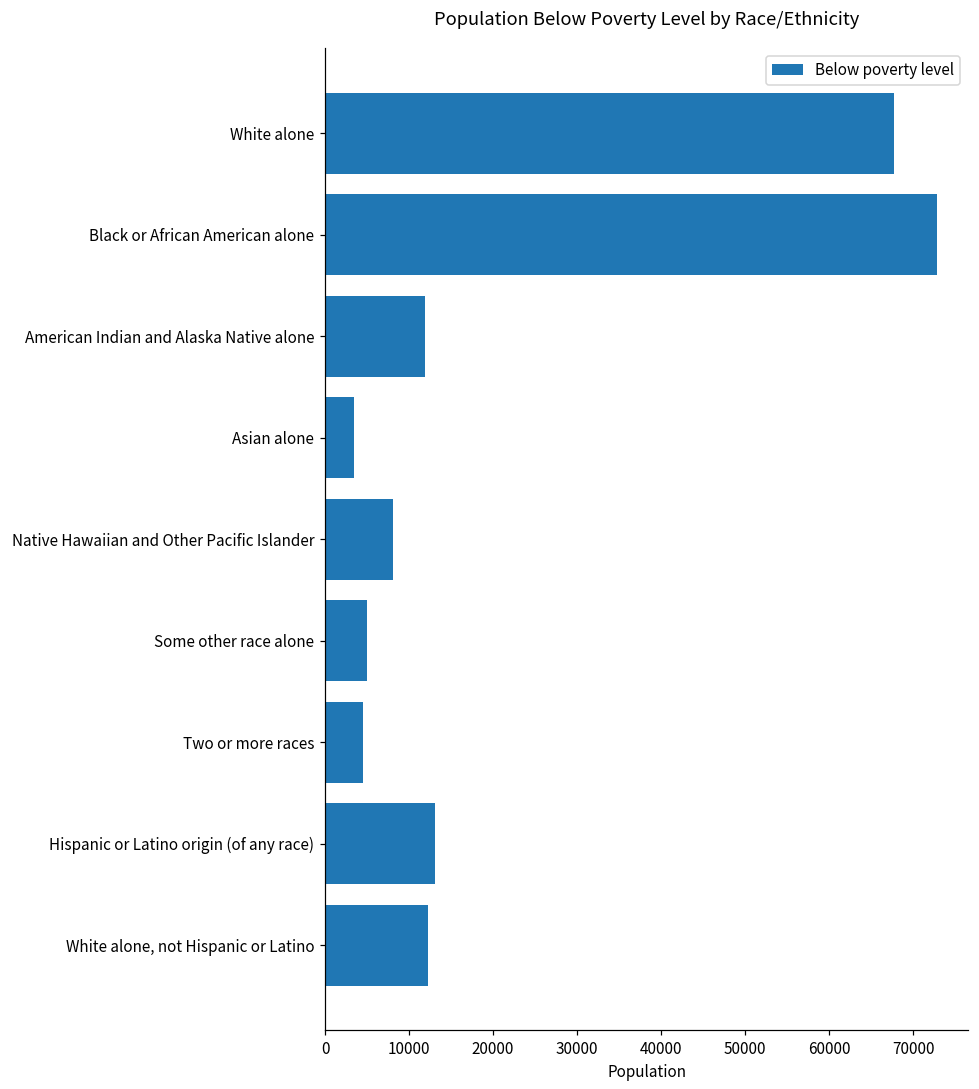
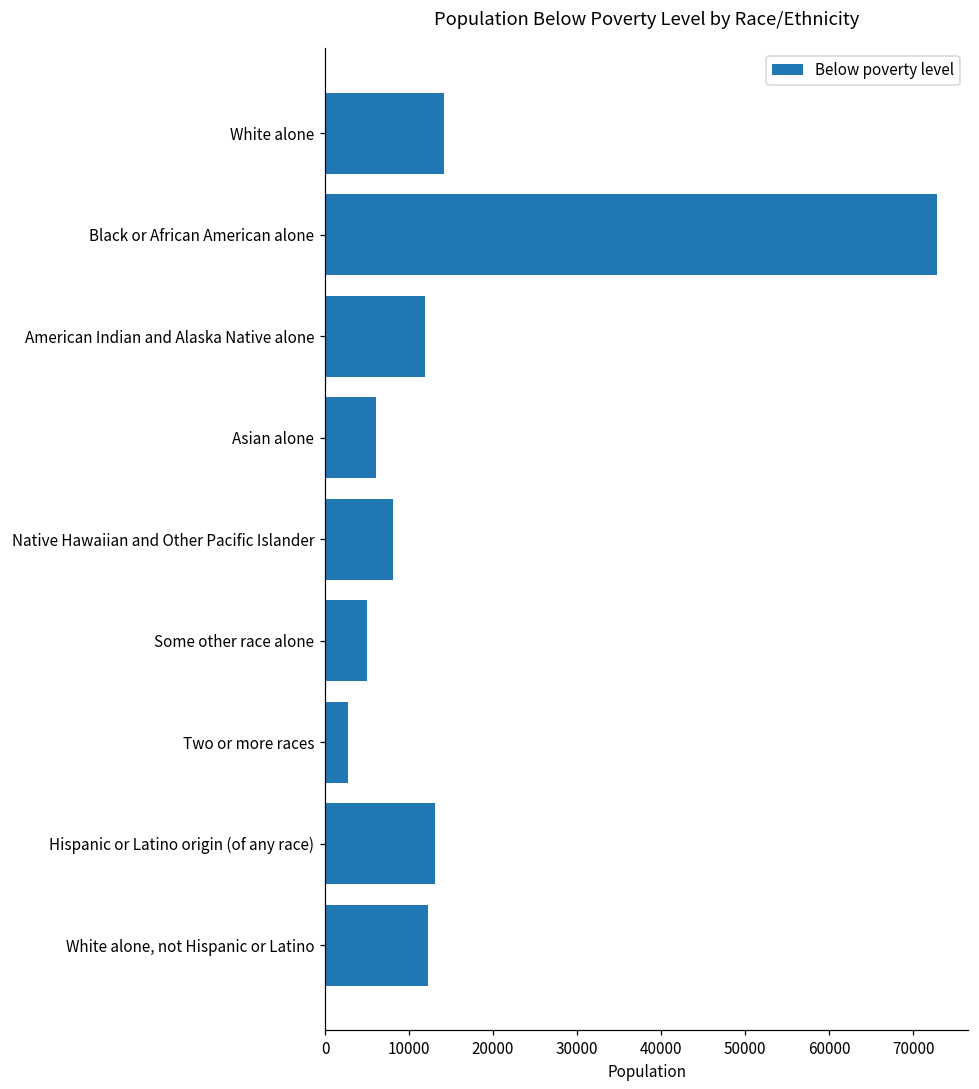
  {
-   "White alone": 68000,
+   "White alone": 14000,
    "Black or African American alone": 73000,
    "American Indian and Alaska Native alone": 12000,
-   "Asian alone": 3000,
+   "Asian alone": 6000,
    "Native Hawaiian and Other Pacific Islander": 8000,
    "Some other race alone": 5000,
-   "Two or more races": 5000,
+   "Two or more races": 3000,
    "Hispanic or Latino origin (of any race)": 13000,
    "White alone, not Hispanic or Latino": 12000
  }
